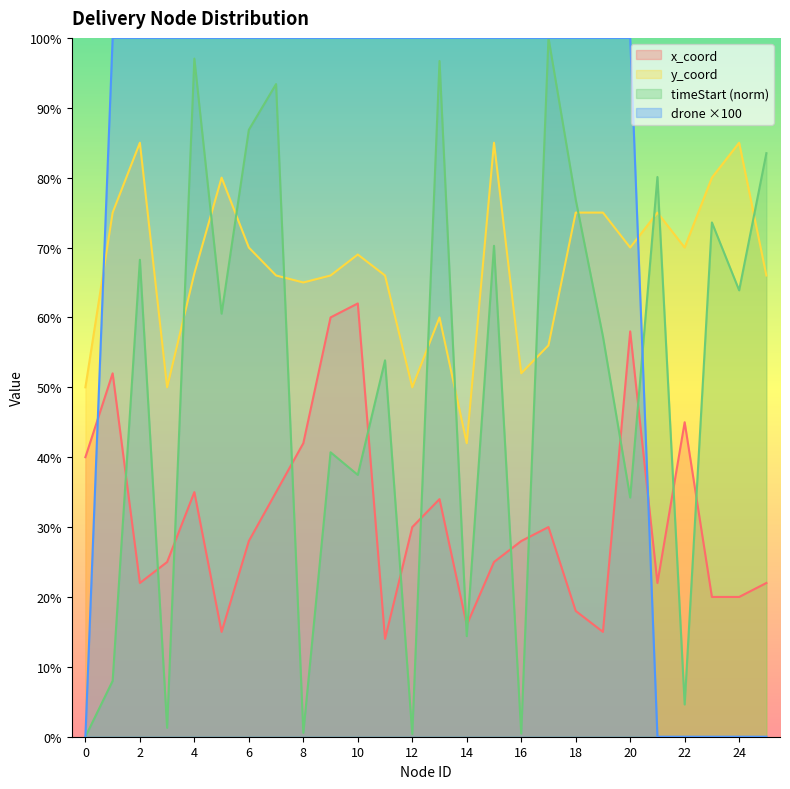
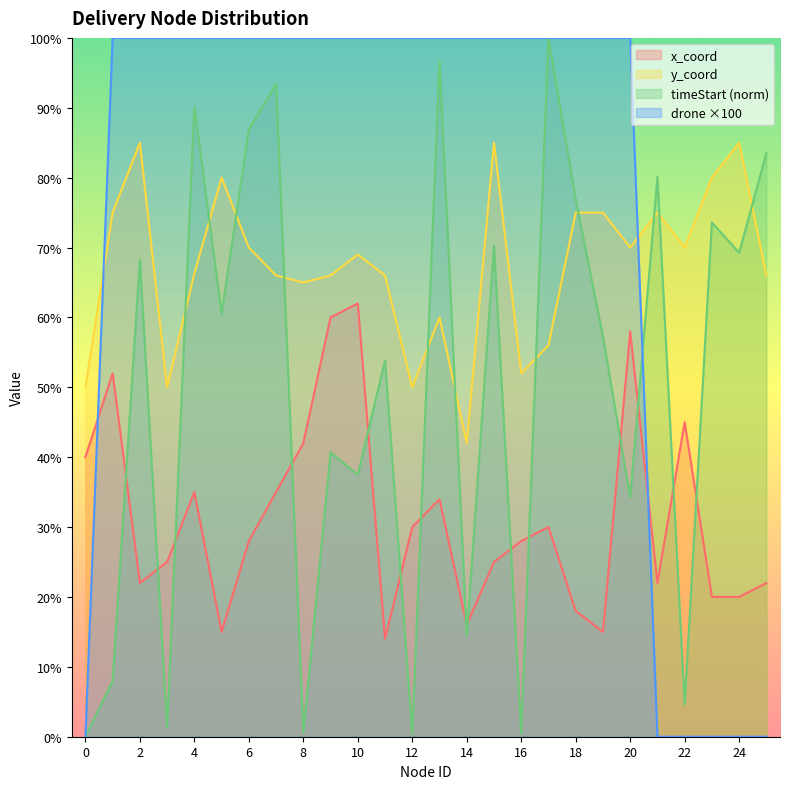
  {
    "x_coord": {
      "0": "40%",
      "2": "22%",
      "4": "35%",
      "6": "28%",
      "8": "42%",
      "10": "62%",
      "12": "30%",
      "14": "16%",
      "16": "28%",
      "18": "18%",
      "20": "58%",
      "22": "45%",
      "24": "20%"
    },
    "y_coord": {
      "0": "50%",
      "2": "85%",
      "4": "66%",
      "6": "70%",
      "8": "65%",
      "10": "69%",
      "12": "50%",
      "14": "42%",
      "16": "52%",
      "18": "75%",
      "20": "70%",
      "22": "70%",
      "24": "85%"
    },
    "timeStart (norm)": {
      "2": "68%",
-     "4": "97%",
+     "4": "90%",
      "6": "87%",
      "8": "1%",
      "10": "37%",
      "12": "0%",
      "14": "14%",
      "16": "0%",
      "18": "77%",
      "20": "34%",
      "22": "5%",
-     "24": "64%"
+     "24": "69%"
    },
    "drone ×100": {
      "2": "100%",
      "4": "100%",
      "6": "100%",
      "8": "100%",
      "10": "100%",
      "12": "100%",
      "14": "100%",
      "16": "100%",
      "18": "100%",
      "20": "100%",
      "22": "0%",
      "24": "0%"
    }
  }
